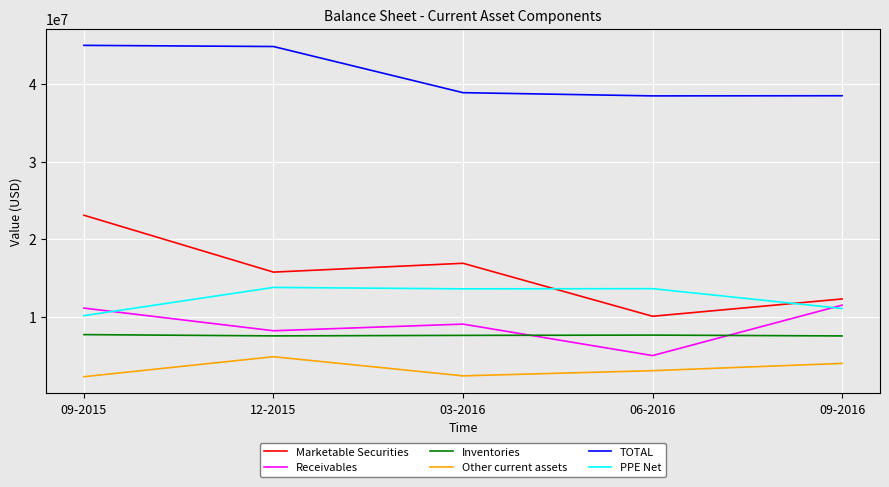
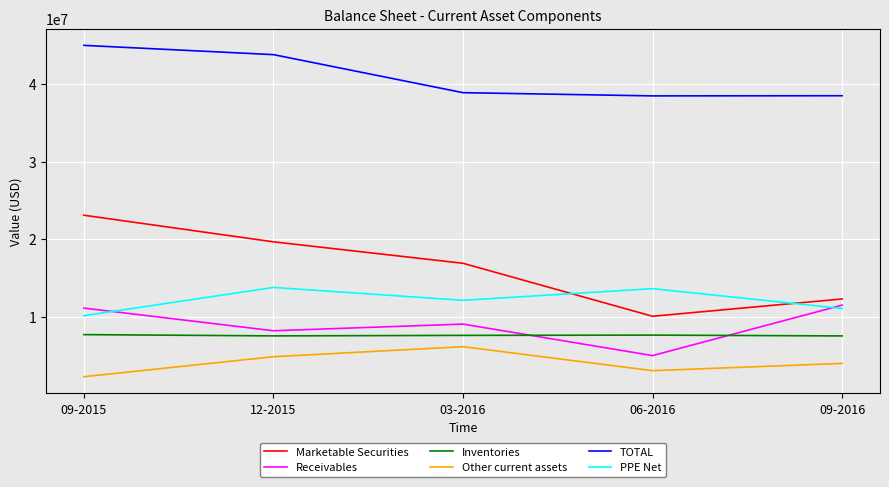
  {
    "Marketable Securities": {
      "09-2015": 23000000,
-     "12-2015": 16000000,
+     "12-2015": 20000000,
      "03-2016": 17000000,
      "06-2016": 10000000,
      "09-2016": 12000000
    },
    "Receivables": {
      "09-2015": 11000000,
      "12-2015": 8000000,
      "03-2016": 9000000,
      "06-2016": 5000000,
      "09-2016": 11000000
    },
    "Inventories": {
      "09-2015": 8000000,
      "12-2015": 8000000,
      "03-2016": 8000000,
      "06-2016": 8000000,
      "09-2016": 8000000
    },
    "Other current assets": {
      "09-2015": 2000000,
      "12-2015": 5000000,
-     "03-2016": 2000000,
+     "03-2016": 6000000,
      "06-2016": 3000000,
      "09-2016": 4000000
    },
    "TOTAL": {
      "09-2015": 45000000,
-     "12-2015": 45000000,
+     "12-2015": 44000000,
      "03-2016": 39000000,
      "06-2016": 38000000,
      "09-2016": 39000000
    },
    "PPE Net": {
      "09-2015": 10000000,
      "12-2015": 14000000,
-     "03-2016": 14000000,
+     "03-2016": 12000000,
      "06-2016": 14000000,
      "09-2016": 11000000
    }
  }
